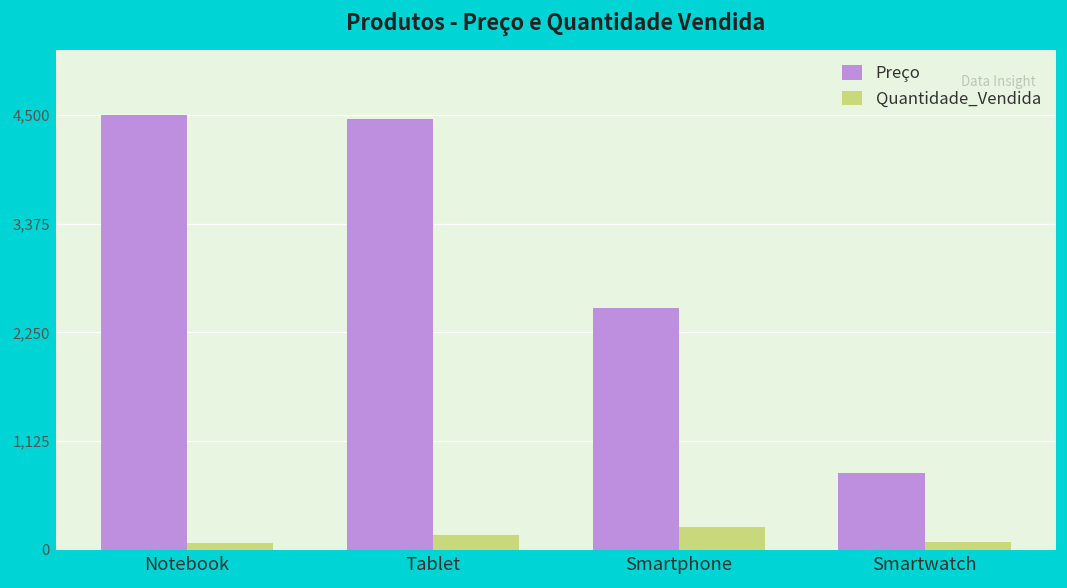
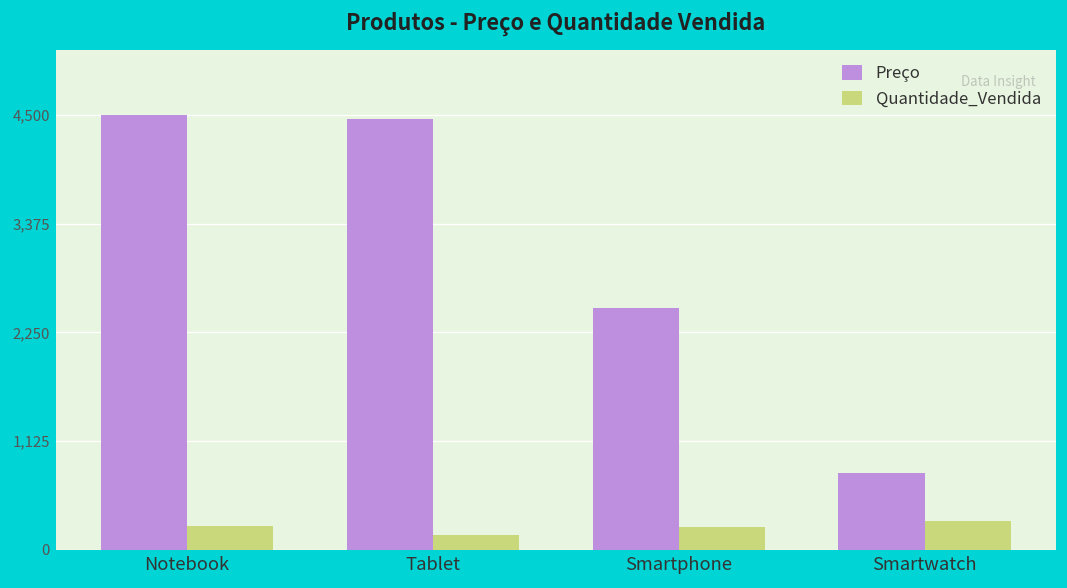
  {
    "Preço": {
      "Notebook": "4,500",
      "Tablet": "4,500",
      "Smartphone": "2,500",
      "Smartwatch": "800"
    },
    "Quantidade_Vendida": {
-     "Notebook": "100",
+     "Notebook": "300",
      "Tablet": "200",
      "Smartphone": "200",
-     "Smartwatch": "100"
+     "Smartwatch": "300"
    }
  }
